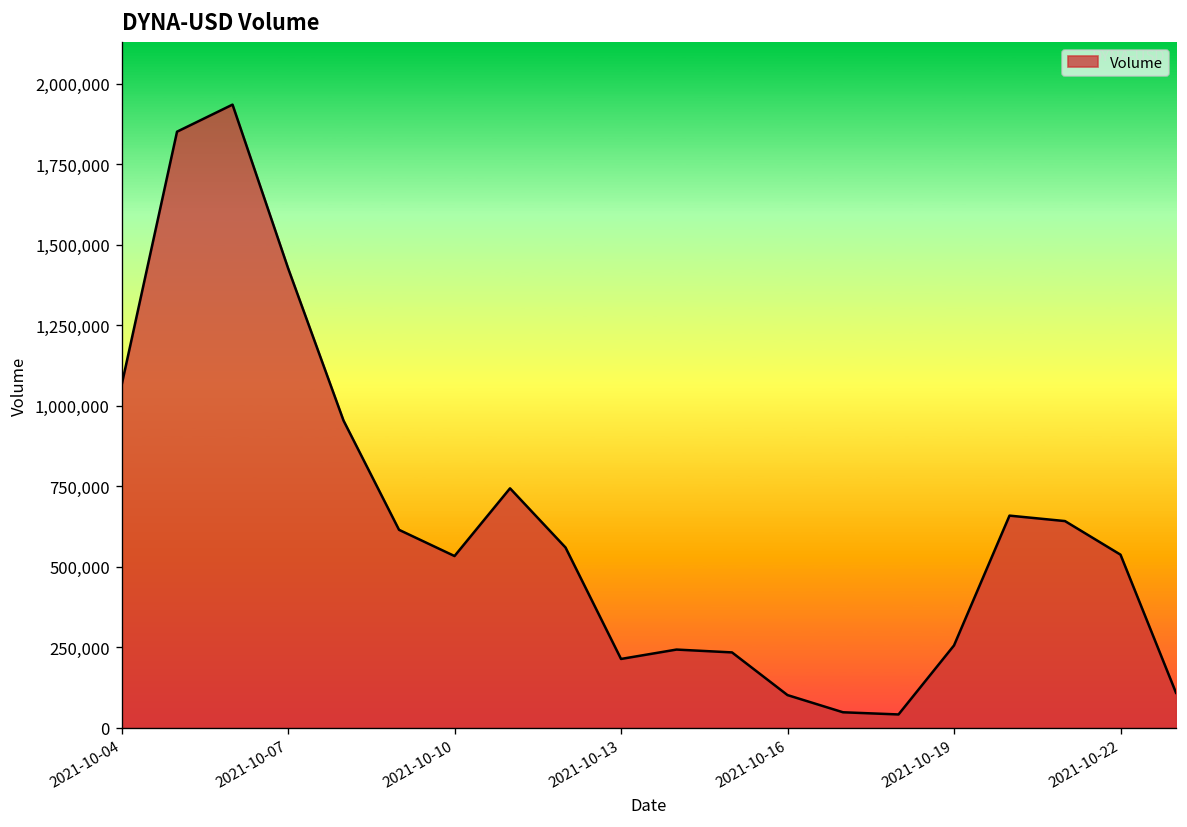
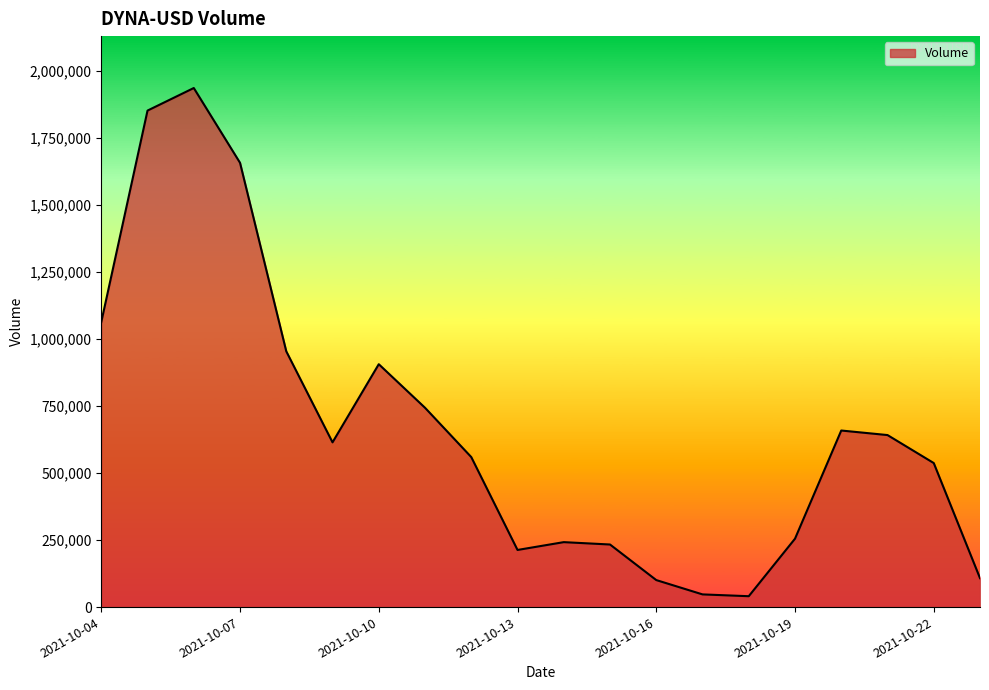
  {
    "2021-10-04": "1,060,000",
-   "2021-10-07": "1,430,000",
-   "2021-10-10": "530,000",
+   "2021-10-07": "1,660,000",
+   "2021-10-10": "910,000",
    "2021-10-13": "210,000",
    "2021-10-16": "100,000",
    "2021-10-19": "250,000",
    "2021-10-22": "540,000"
  }
